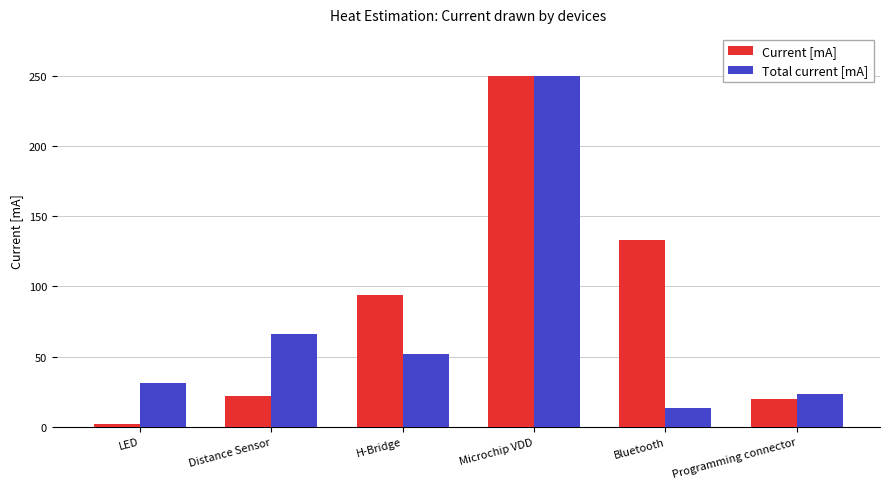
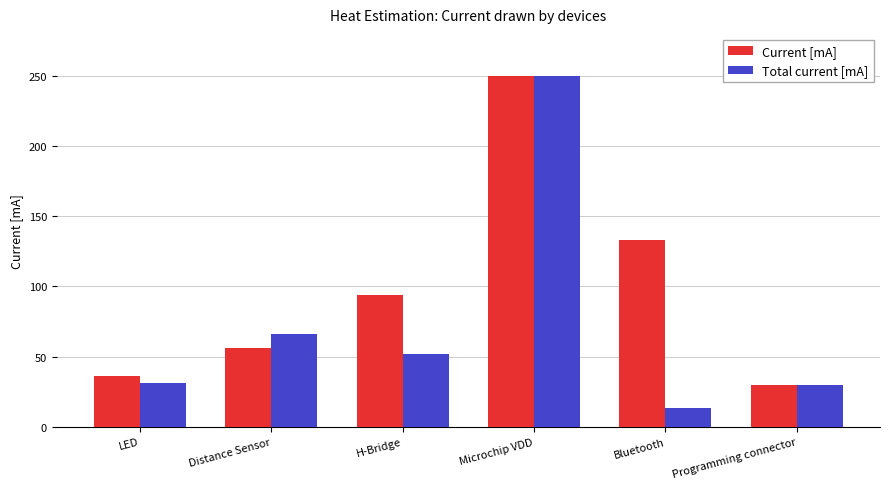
  {
    "Current [mA]": {
-     "LED": 2,
-     "Distance Sensor": 22,
+     "LED": 36,
+     "Distance Sensor": 56,
      "H-Bridge": 94,
      "Microchip VDD": 250,
      "Bluetooth": 133,
-     "Programming connector": 20
+     "Programming connector": 30
    },
    "Total current [mA]": {
      "LED": 31,
      "Distance Sensor": 66,
      "H-Bridge": 52,
      "Microchip VDD": 250,
      "Bluetooth": 13,
-     "Programming connector": 23
+     "Programming connector": 30
    }
  }
